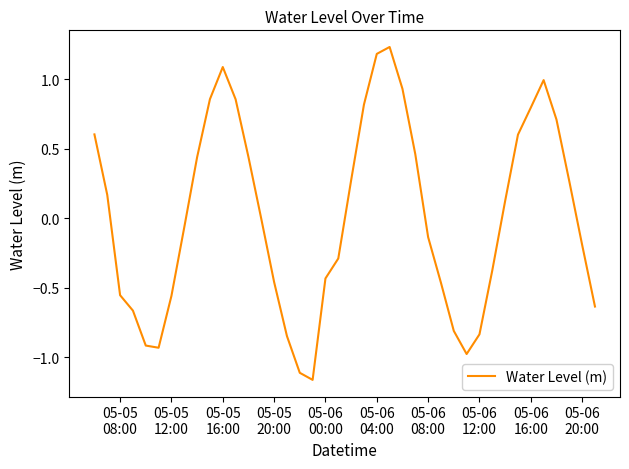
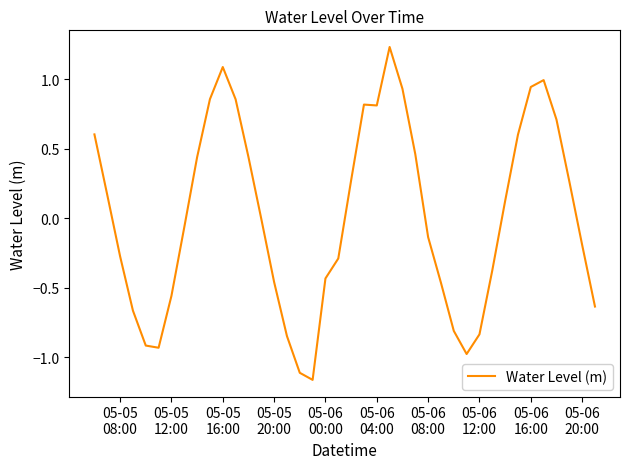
  {
-   "05-05 08:00": -0.55,
+   "05-05 08:00": -0.27,
    "05-05 12:00": -0.56,
    "05-05 16:00": 1.09,
    "05-05 20:00": -0.46,
    "05-06 00:00": -0.43,
-   "05-06 04:00": 1.18,
+   "05-06 04:00": 0.81,
    "05-06 08:00": -0.13,
    "05-06 12:00": -0.83,
-   "05-06 16:00": 0.80,
+   "05-06 16:00": 0.94,
    "05-06 20:00": -0.19
  }
